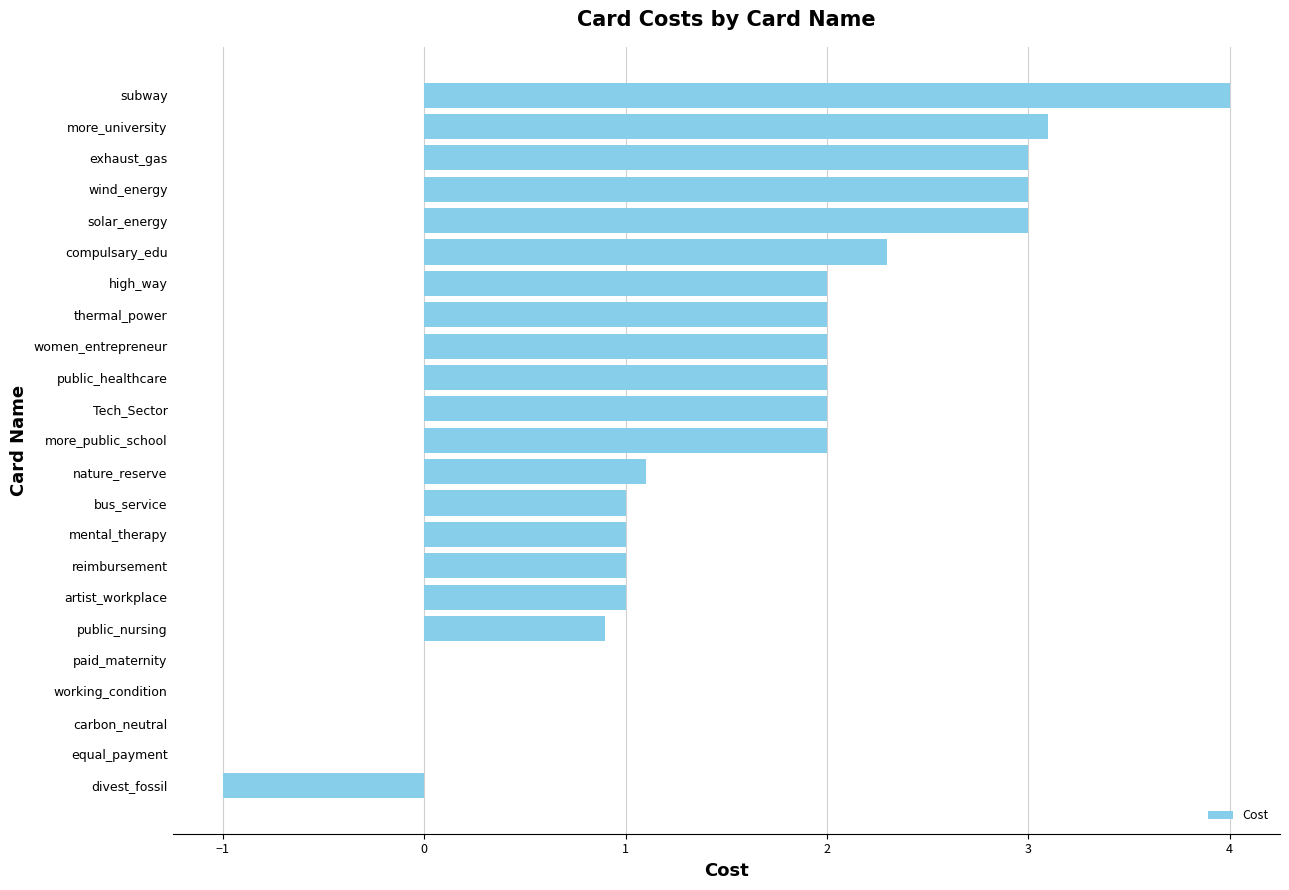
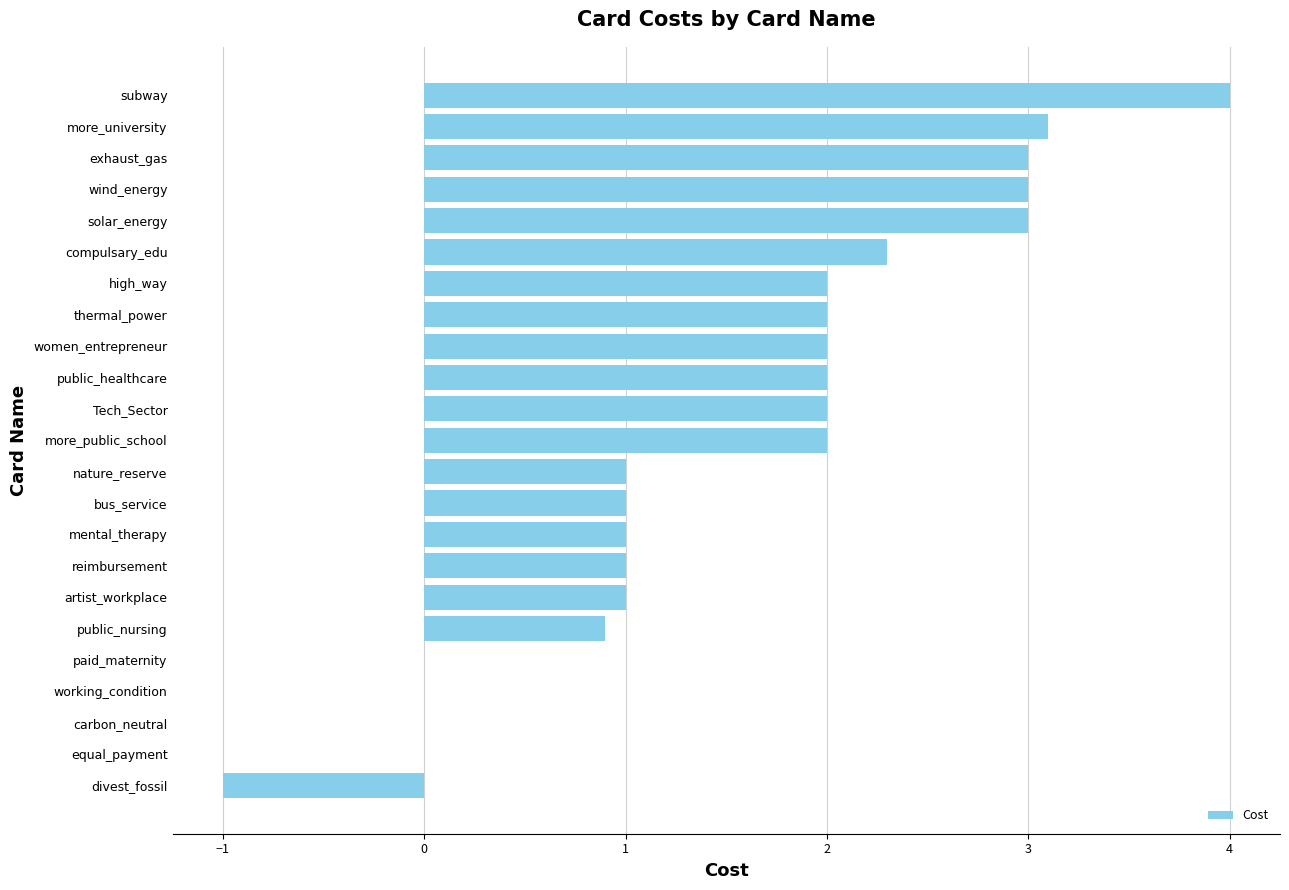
  {
    "subway": 4.0,
    "more_university": 3.1,
    "exhaust_gas": 3.0,
    "wind_energy": 3.0,
    "solar_energy": 3.0,
    "compulsary_edu": 2.3,
    "high_way": 2.0,
    "thermal_power": 2.0,
    "women_entrepreneur": 2.0,
    "public_healthcare": 2.0,
    "Tech_Sector": 2.0,
    "more_public_school": 2.0,
-   "nature_reserve": 1.1,
+   "nature_reserve": 1.0,
    "bus_service": 1.0,
    "mental_therapy": 1.0,
    "reimbursement": 1.0,
    "artist_workplace": 1.0,
    "public_nursing": 0.9,
    "paid_maternity": 0.0,
    "working_condition": 0.0,
    "carbon_neutral": 0.0,
    "equal_payment": 0.0,
    "divest_fossil": -1.0
  }
